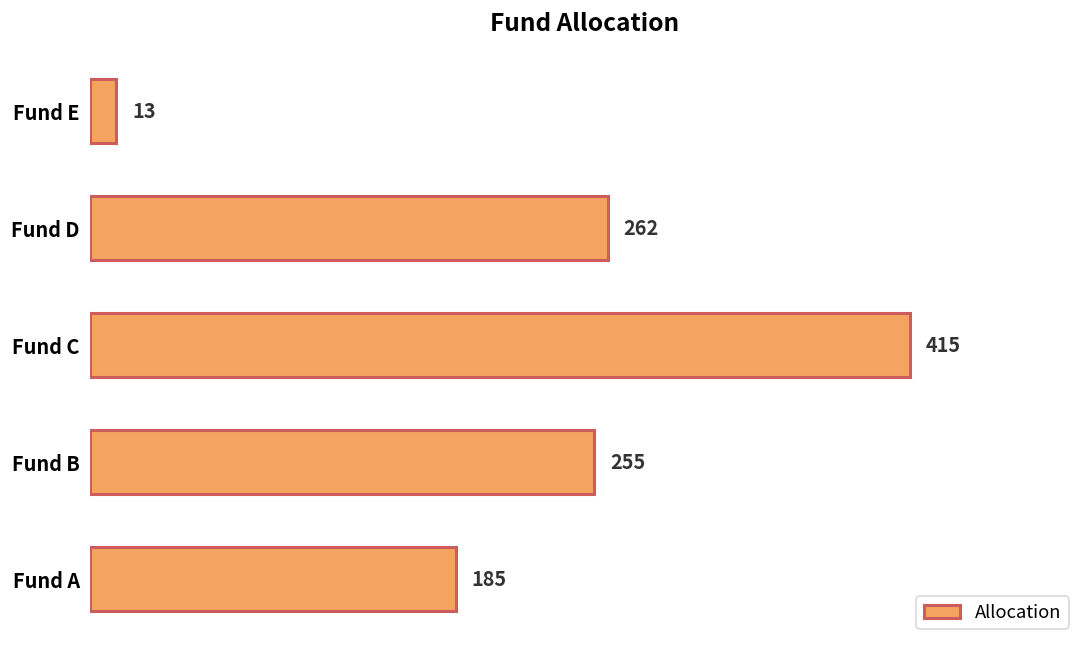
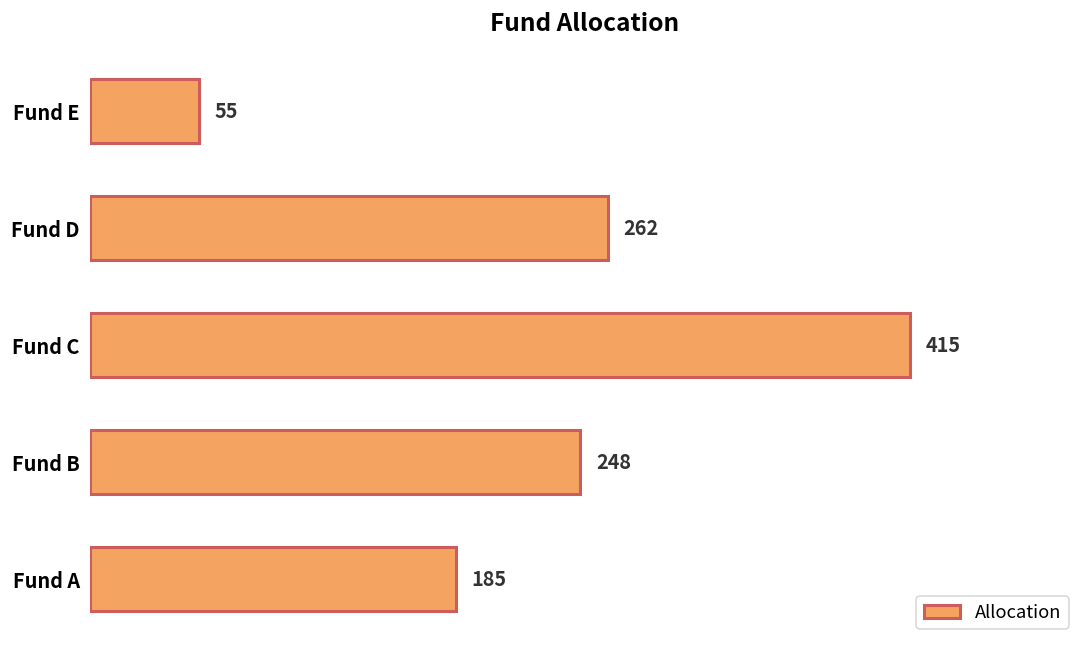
  {
-   "Fund E": 13,
+   "Fund E": 55,
    "Fund D": 262,
    "Fund C": 415,
-   "Fund B": 255,
+   "Fund B": 248,
    "Fund A": 185
  }
